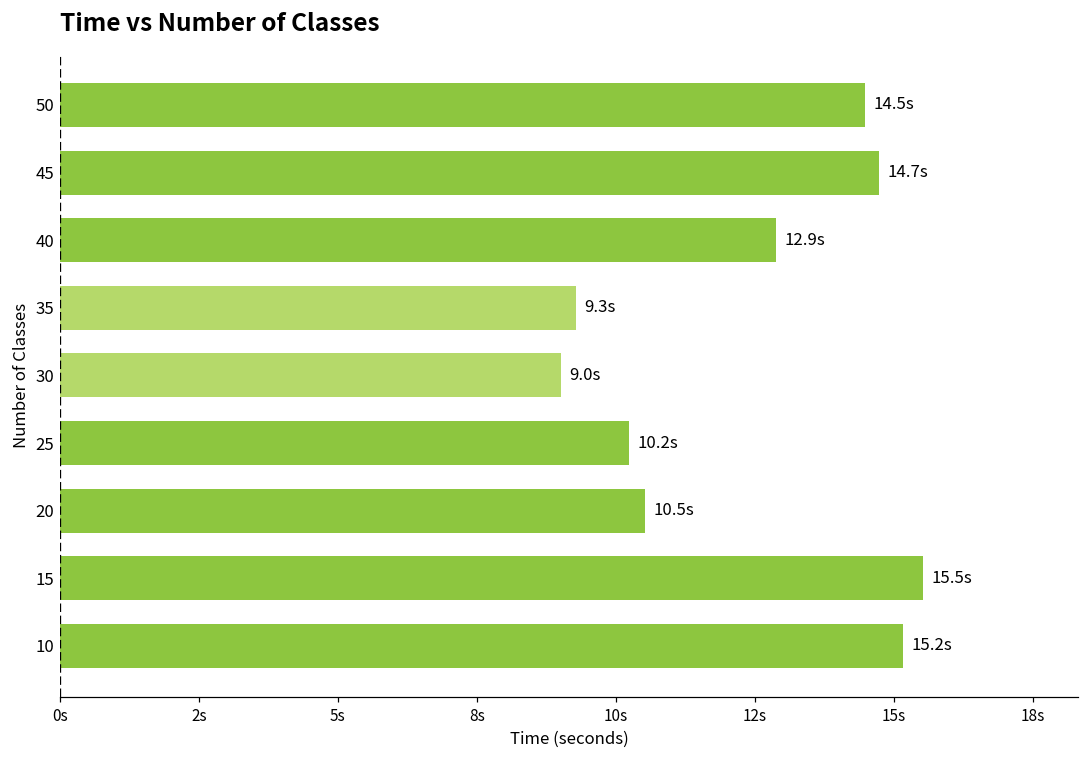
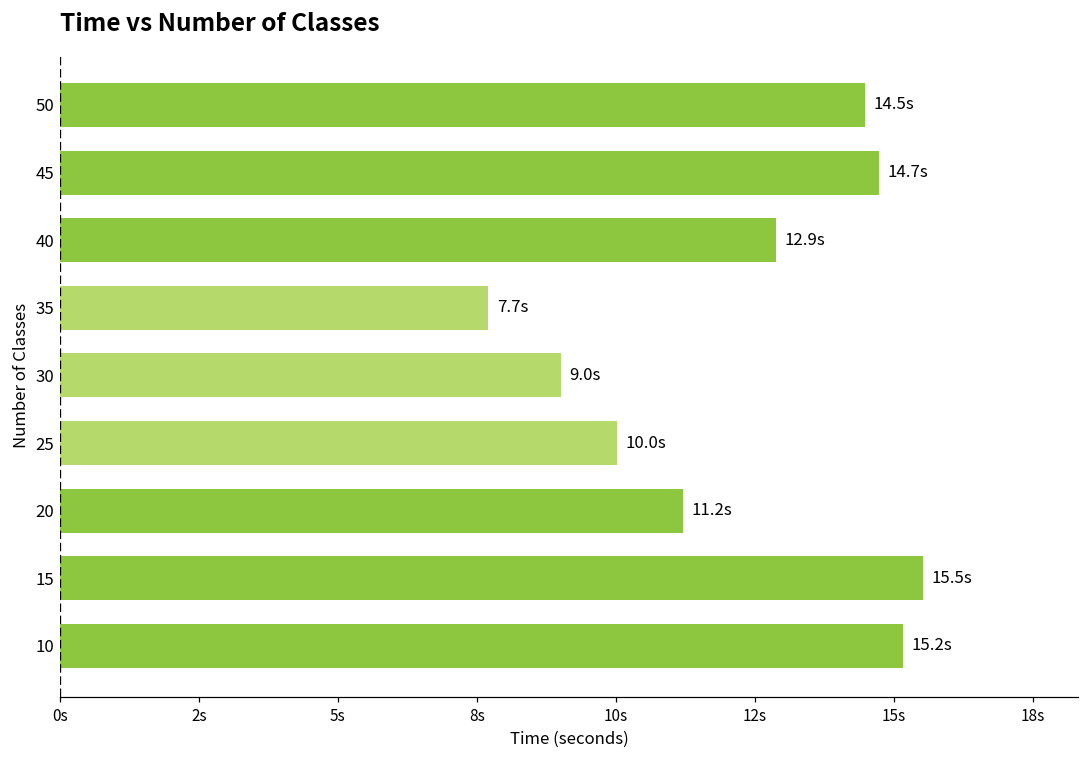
  {
    "50": "14.5s",
    "45": "14.7s",
    "40": "12.9s",
-   "35": "9.3s",
+   "35": "7.7s",
    "30": "9.0s",
-   "25": "10.2s",
-   "20": "10.5s",
+   "25": "10.0s",
+   "20": "11.2s",
    "15": "15.5s",
    "10": "15.2s"
  }
